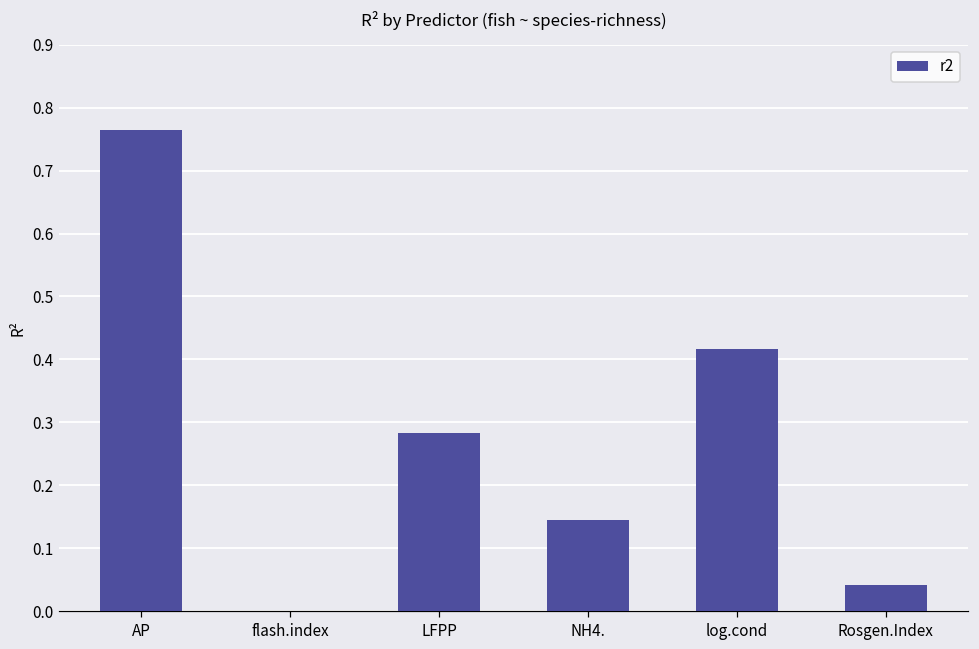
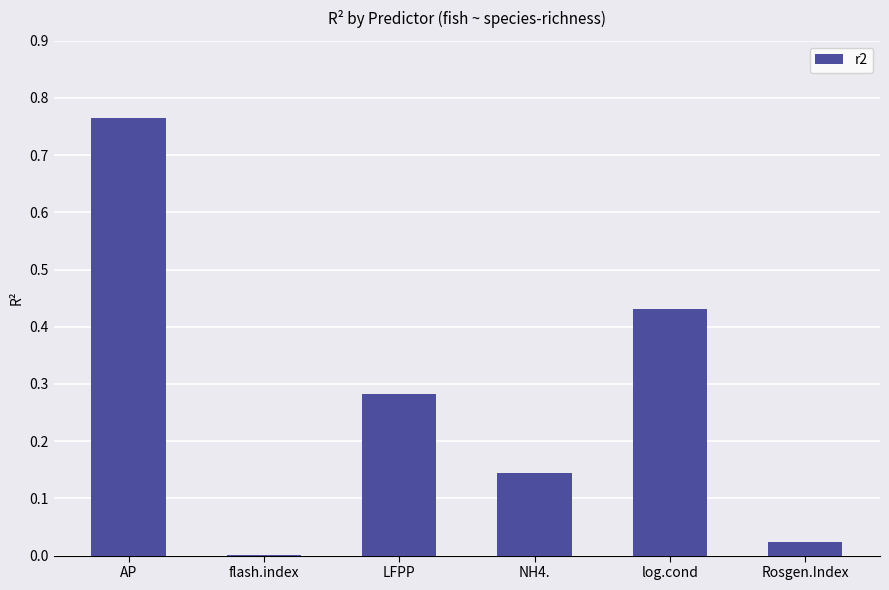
  {
    "AP": 0.76,
    "LFPP": 0.28,
    "NH4.": 0.14,
-   "log.cond": 0.42,
-   "Rosgen.Index": 0.04
+   "log.cond": 0.43,
+   "Rosgen.Index": 0.02
  }
